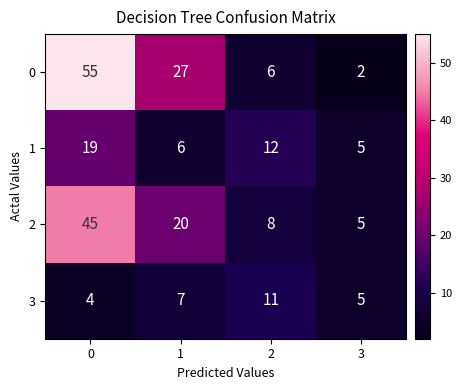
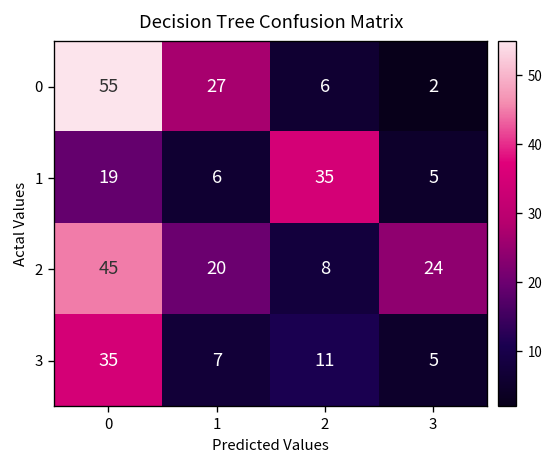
  {
    "0": {
      "0": 55,
      "1": 27,
      "2": 6,
      "3": 2
    },
    "1": {
      "0": 19,
      "1": 6,
-     "2": 12,
+     "2": 35,
      "3": 5
    },
    "2": {
      "0": 45,
      "1": 20,
      "2": 8,
-     "3": 5
+     "3": 24
    },
    "3": {
-     "0": 4,
+     "0": 35,
      "1": 7,
      "2": 11,
      "3": 5
    }
  }
